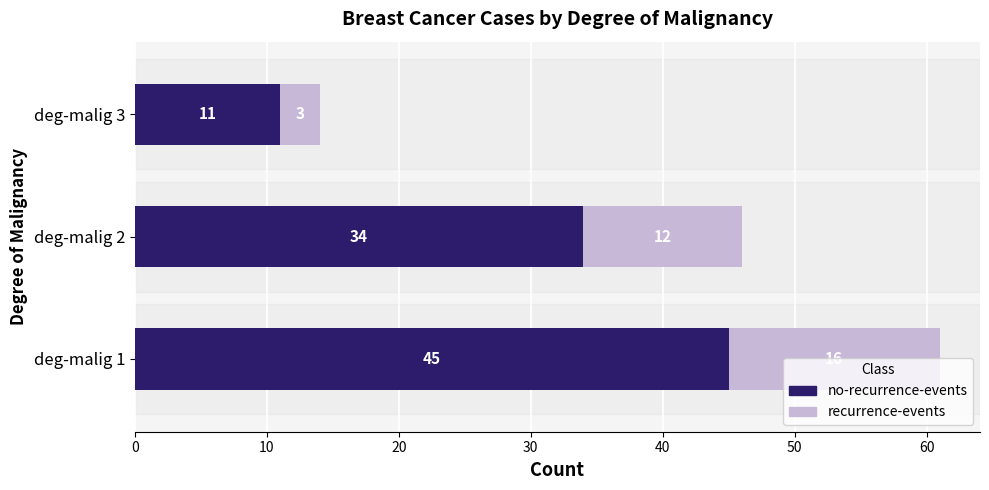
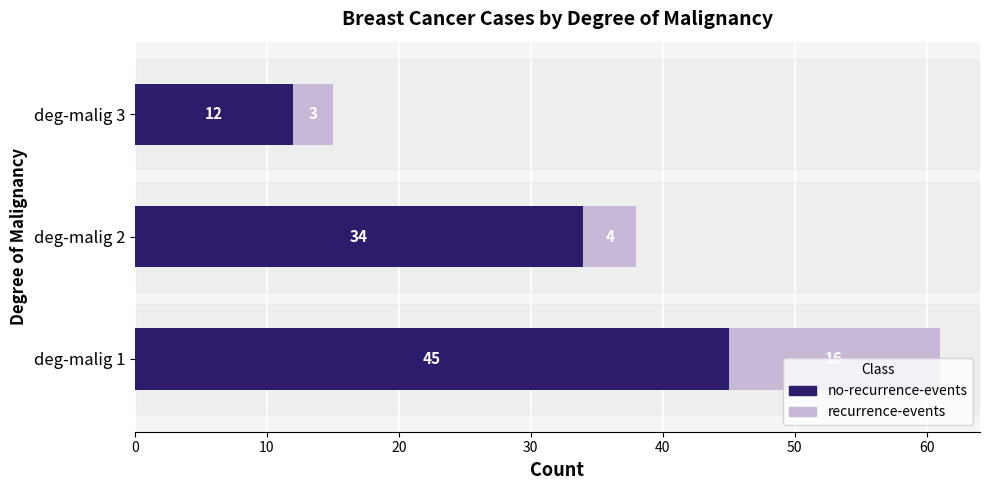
  {
    "no-recurrence-events": {
-     "deg-malig 3": 11,
+     "deg-malig 3": 12,
      "deg-malig 2": 34,
      "deg-malig 1": 45
    },
    "recurrence-events": {
      "deg-malig 3": 3,
-     "deg-malig 2": 12
+     "deg-malig 2": 4
    }
  }
